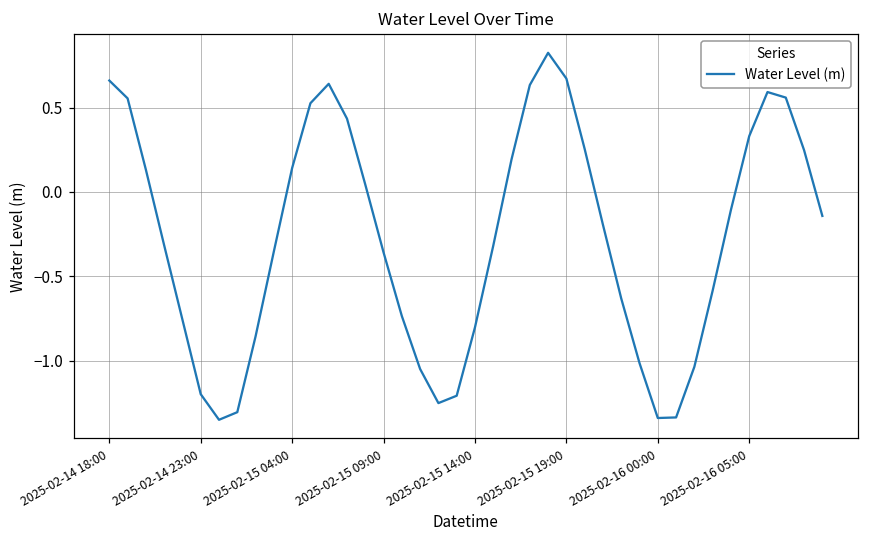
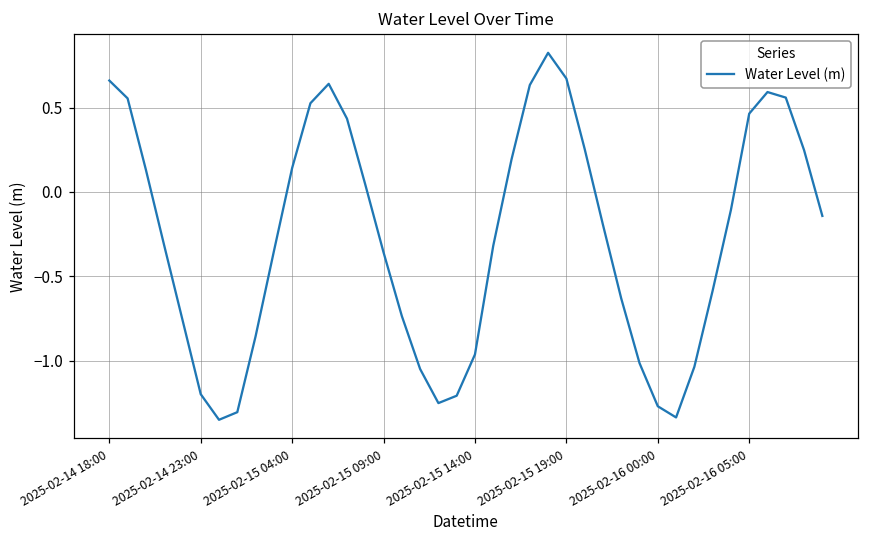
  {
    "2025-02-14 18:00": 0.66,
    "2025-02-14 23:00": -1.20,
    "2025-02-15 04:00": 0.14,
    "2025-02-15 09:00": -0.36,
-   "2025-02-15 14:00": -0.80,
+   "2025-02-15 14:00": -0.96,
    "2025-02-15 19:00": 0.67,
-   "2025-02-16 00:00": -1.34,
-   "2025-02-16 05:00": 0.33
+   "2025-02-16 00:00": -1.27,
+   "2025-02-16 05:00": 0.46
  }
